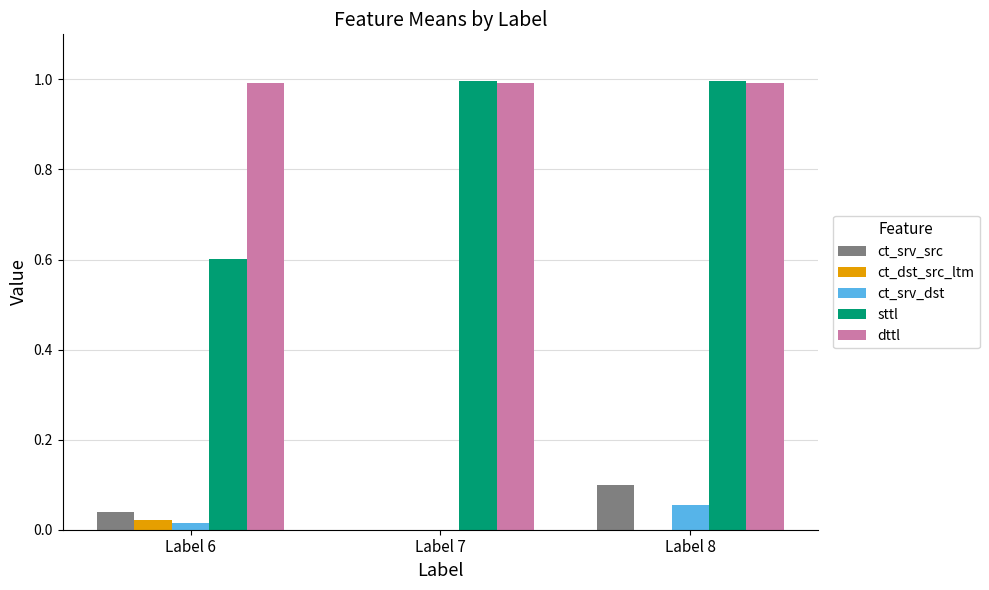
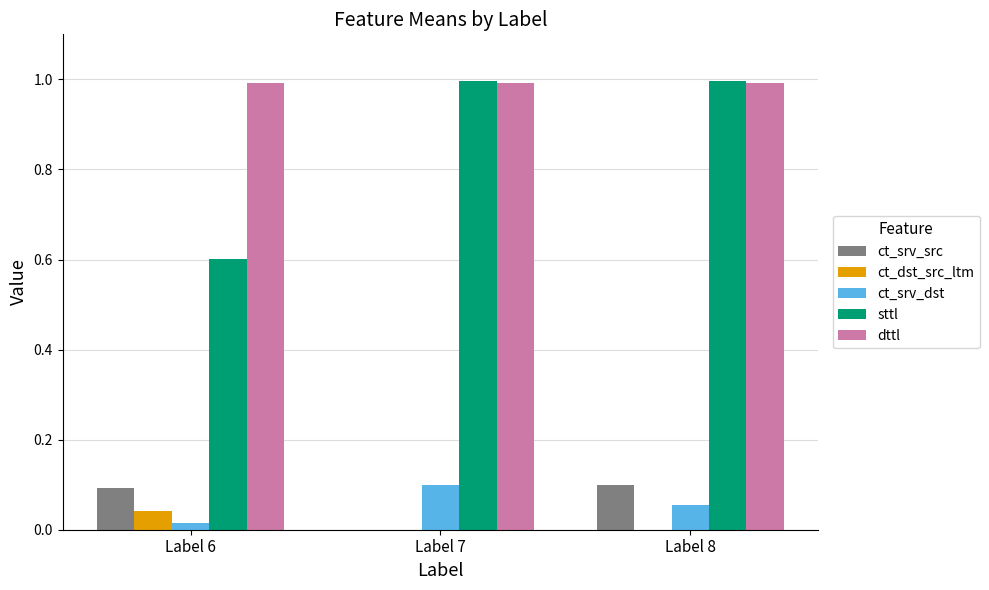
  {
    "ct_srv_src": {
-     "Label 6": 0.04,
+     "Label 6": 0.09,
      "Label 7": 0.00,
      "Label 8": 0.10
    },
    "ct_dst_src_ltm": {
-     "Label 6": 0.02,
+     "Label 6": 0.04,
      "Label 7": 0.00,
      "Label 8": 0.00
    },
    "ct_srv_dst": {
      "Label 6": 0.01,
-     "Label 7": 0.0,
+     "Label 7": 0.1,
      "Label 8": 0.05
    },
    "sttl": {
      "Label 6": 0.60,
      "Label 7": 1.00,
      "Label 8": 1.00
    },
    "dttl": {
      "Label 6": 0.99,
      "Label 7": 0.99,
      "Label 8": 0.99
    }
  }
